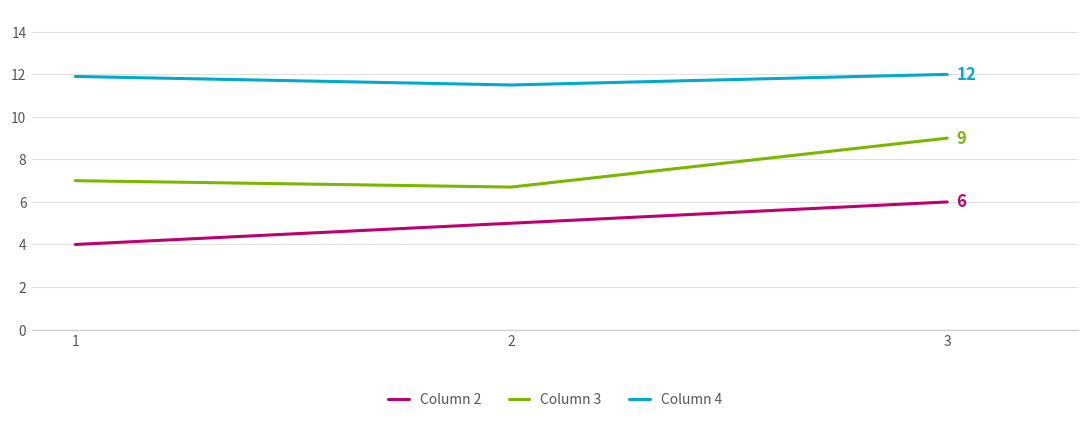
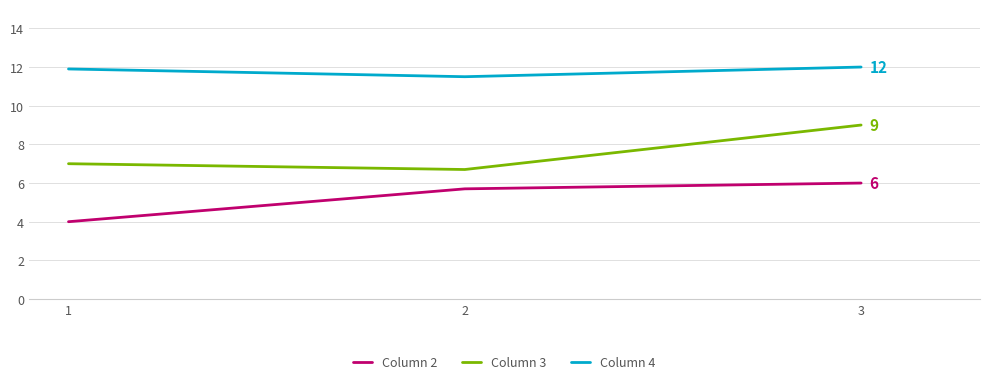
  {
    "Column 2": {
      "1": 4.0,
-     "2": 5.0
+     "2": 5.7
    },
    "Column 3": {
      "3": 9
    },
    "Column 4": {
      "3": 12
    }
  }
